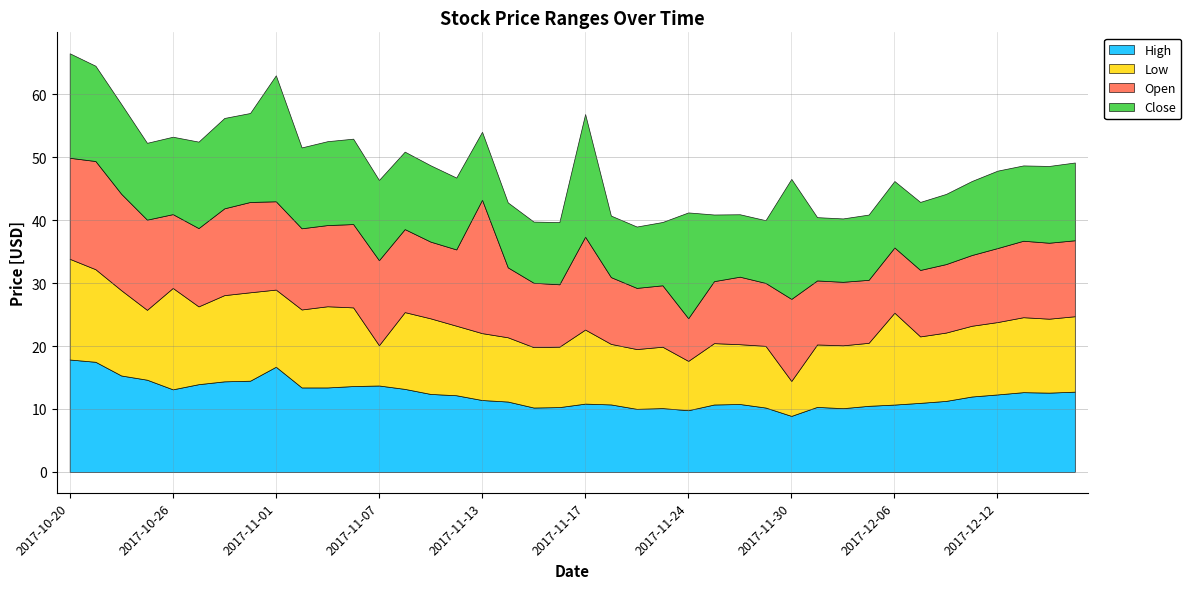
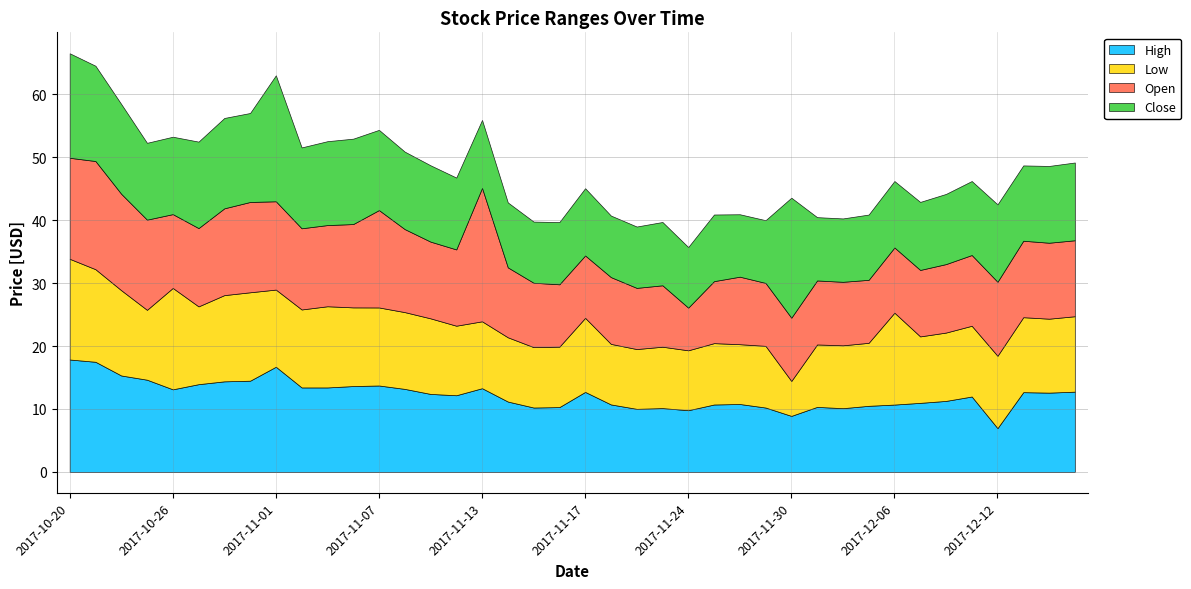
  {
    "High": {
      "2017-10-20": 18,
      "2017-10-26": 13,
      "2017-11-01": 17,
      "2017-11-07": 14,
-     "2017-11-13": 11,
-     "2017-11-17": 11,
+     "2017-11-13": 13,
+     "2017-11-17": 13,
      "2017-11-24": 10,
      "2017-11-30": 9,
      "2017-12-06": 11,
-     "2017-12-12": 12
+     "2017-12-12": 7
    },
    "Low": {
      "2017-10-20": 16,
      "2017-10-26": 16,
      "2017-11-01": 12,
-     "2017-11-07": 6,
+     "2017-11-07": 12,
      "2017-11-13": 11,
      "2017-11-17": 12,
-     "2017-11-24": 8,
+     "2017-11-24": 10,
      "2017-11-30": 6,
      "2017-12-06": 15,
      "2017-12-12": 12
    },
    "Open": {
      "2017-10-20": 16,
      "2017-10-26": 12,
      "2017-11-01": 14,
-     "2017-11-07": 14,
+     "2017-11-07": 15,
      "2017-11-13": 21,
-     "2017-11-17": 15,
+     "2017-11-17": 10,
      "2017-11-24": 7,
-     "2017-11-30": 13,
+     "2017-11-30": 10,
      "2017-12-06": 10,
      "2017-12-12": 12
    },
    "Close": {
      "2017-10-20": 17,
      "2017-10-26": 12,
      "2017-11-01": 20,
      "2017-11-07": 13,
      "2017-11-13": 11,
-     "2017-11-17": 20,
-     "2017-11-24": 17,
+     "2017-11-17": 11,
+     "2017-11-24": 10,
      "2017-11-30": 19,
      "2017-12-06": 11,
      "2017-12-12": 12
    }
  }
